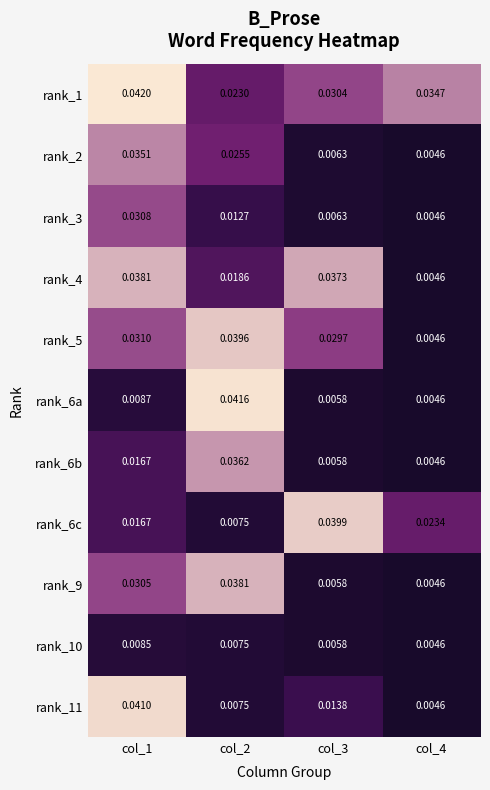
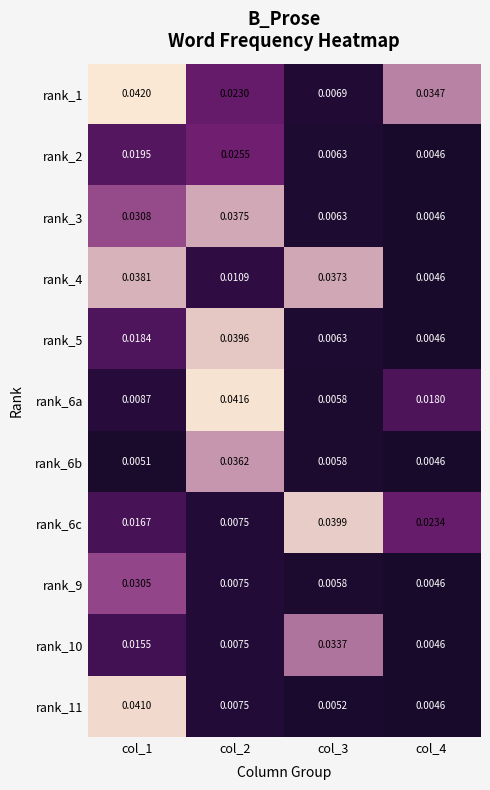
  {
    "rank_1": {
      "col_1": 0.0420,
      "col_2": 0.0230,
-     "col_3": 0.0304,
+     "col_3": 0.0069,
      "col_4": 0.0347
    },
    "rank_2": {
-     "col_1": 0.0351,
+     "col_1": 0.0195,
      "col_2": 0.0255,
      "col_3": 0.0063,
      "col_4": 0.0046
    },
    "rank_3": {
      "col_1": 0.0308,
-     "col_2": 0.0127,
+     "col_2": 0.0375,
      "col_3": 0.0063,
      "col_4": 0.0046
    },
    "rank_4": {
      "col_1": 0.0381,
-     "col_2": 0.0186,
+     "col_2": 0.0109,
      "col_3": 0.0373,
      "col_4": 0.0046
    },
    "rank_5": {
-     "col_1": 0.0310,
+     "col_1": 0.0184,
      "col_2": 0.0396,
-     "col_3": 0.0297,
+     "col_3": 0.0063,
      "col_4": 0.0046
    },
    "rank_6a": {
      "col_1": 0.0087,
      "col_2": 0.0416,
      "col_3": 0.0058,
-     "col_4": 0.0046
+     "col_4": 0.0180
    },
    "rank_6b": {
-     "col_1": 0.0167,
+     "col_1": 0.0051,
      "col_2": 0.0362,
      "col_3": 0.0058,
      "col_4": 0.0046
    },
    "rank_6c": {
      "col_1": 0.0167,
      "col_2": 0.0075,
      "col_3": 0.0399,
      "col_4": 0.0234
    },
    "rank_9": {
      "col_1": 0.0305,
-     "col_2": 0.0381,
+     "col_2": 0.0075,
      "col_3": 0.0058,
      "col_4": 0.0046
    },
    "rank_10": {
-     "col_1": 0.0085,
+     "col_1": 0.0155,
      "col_2": 0.0075,
-     "col_3": 0.0058,
+     "col_3": 0.0337,
      "col_4": 0.0046
    },
    "rank_11": {
      "col_1": 0.0410,
      "col_2": 0.0075,
-     "col_3": 0.0138,
+     "col_3": 0.0052,
      "col_4": 0.0046
    }
  }
